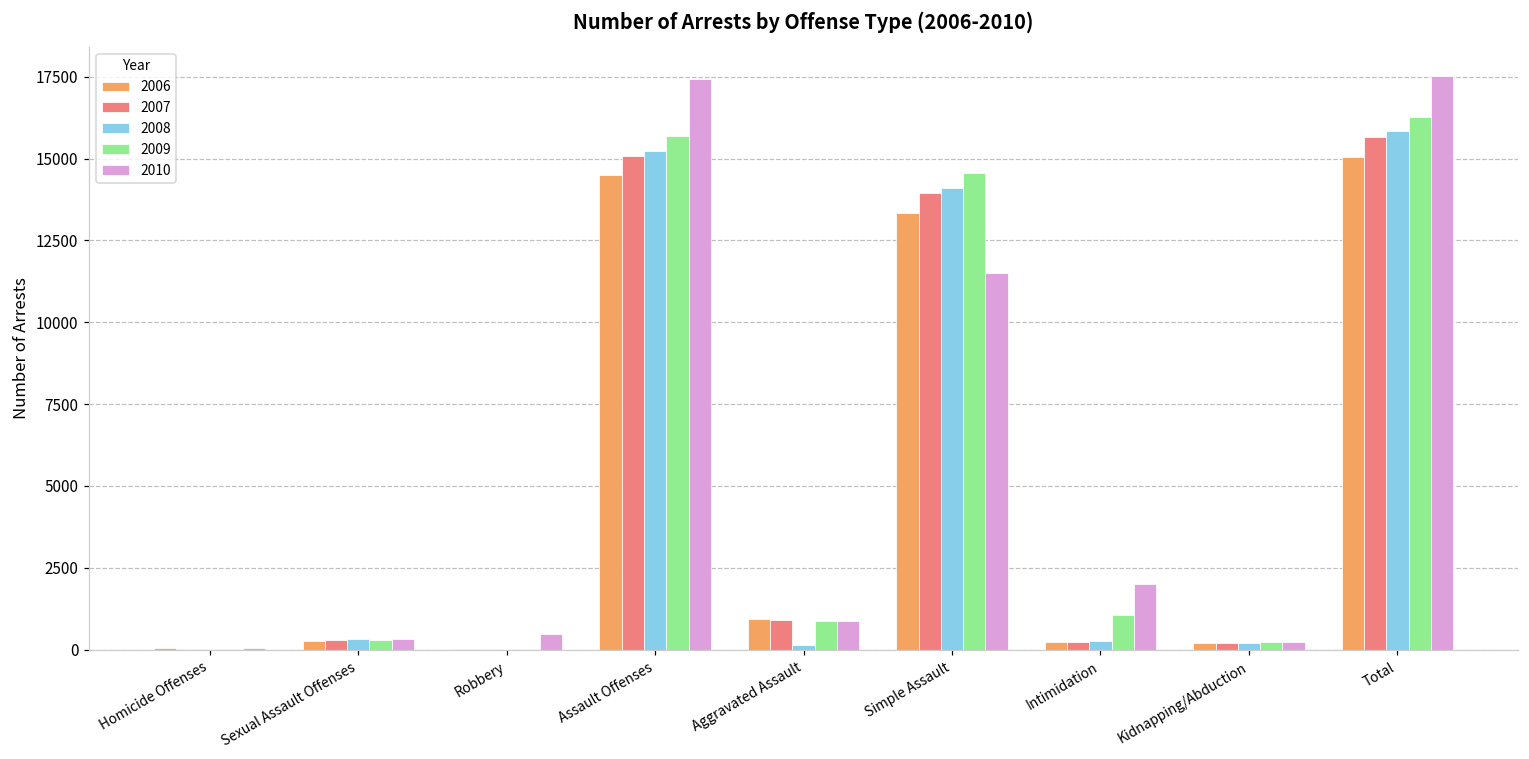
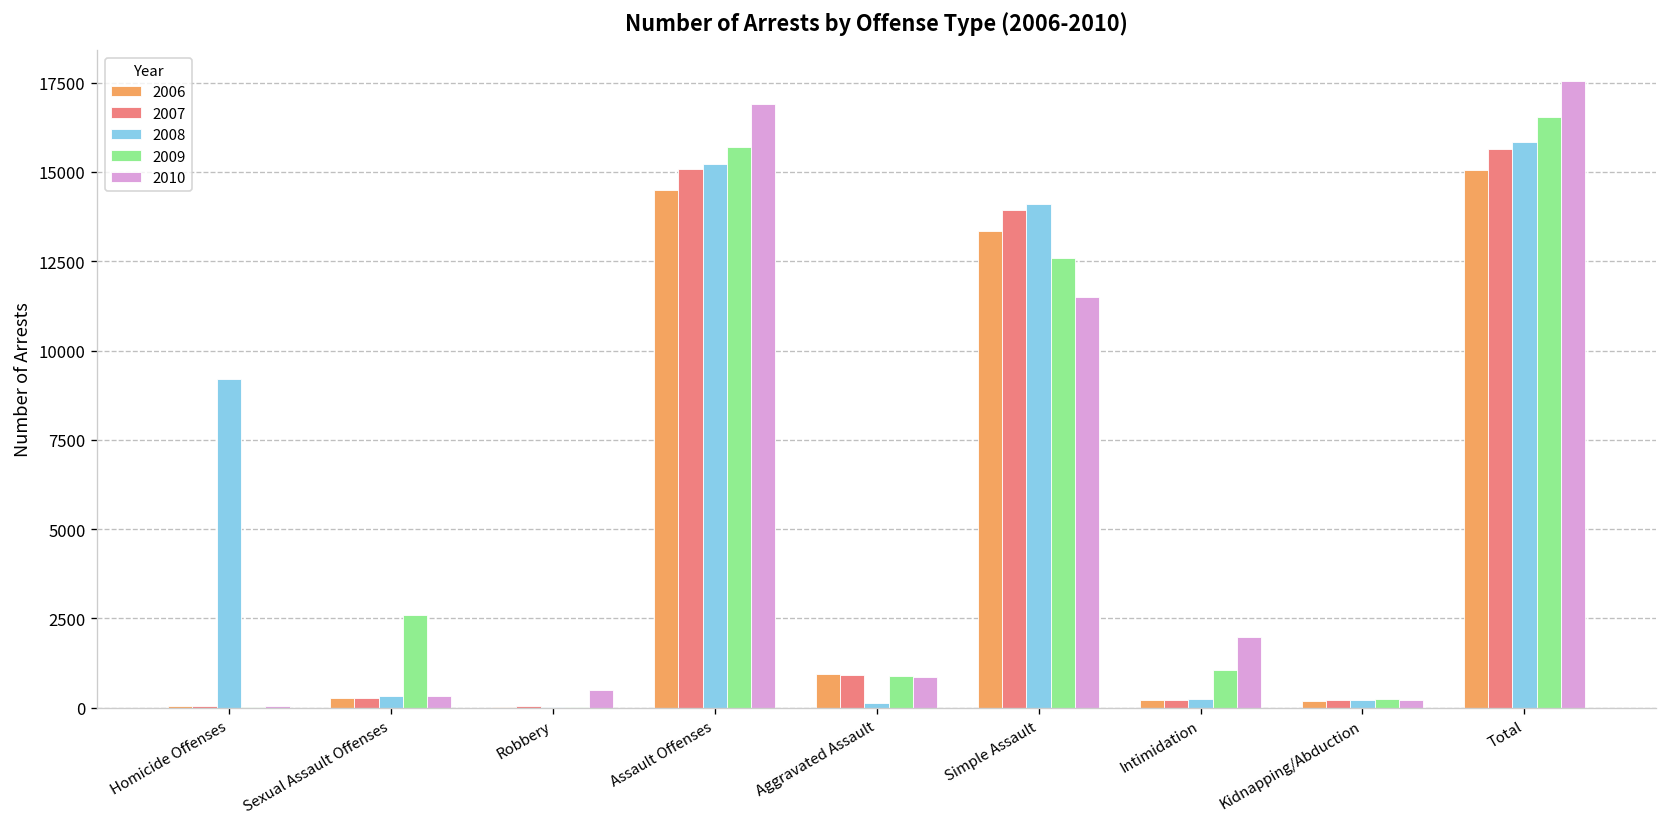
  {
    "2008": {
-     "Homicide Offenses": 0,
+     "Homicide Offenses": 9200,
      "Sexual Assault Offenses": 300,
      "Assault Offenses": 15200,
      "Aggravated Assault": 100,
      "Simple Assault": 14100,
      "Intimidation": 300,
      "Kidnapping/Abduction": 200,
      "Total": 15800
    },
    "2009": {
-     "Sexual Assault Offenses": 300,
+     "Sexual Assault Offenses": 2600,
      "Assault Offenses": 15700,
      "Aggravated Assault": 900,
-     "Simple Assault": 14500,
+     "Simple Assault": 12600,
      "Intimidation": 1000,
      "Kidnapping/Abduction": 200,
-     "Total": 16300
+     "Total": 16500
    },
    "2010": {
      "Sexual Assault Offenses": 300,
      "Robbery": 500,
-     "Assault Offenses": 17400,
+     "Assault Offenses": 16900,
      "Aggravated Assault": 900,
      "Simple Assault": 11500,
      "Intimidation": 2000,
      "Kidnapping/Abduction": 200,
      "Total": 17500
    }
  }
